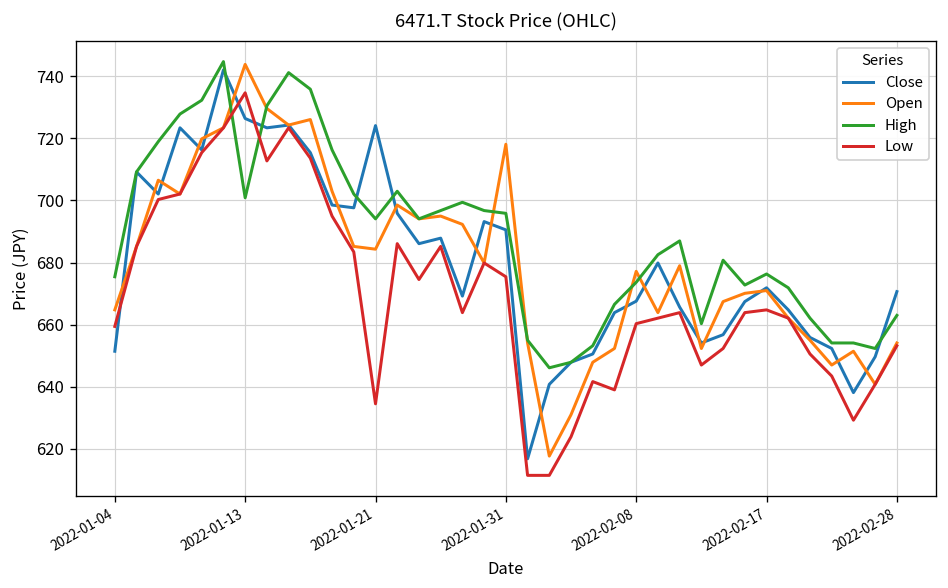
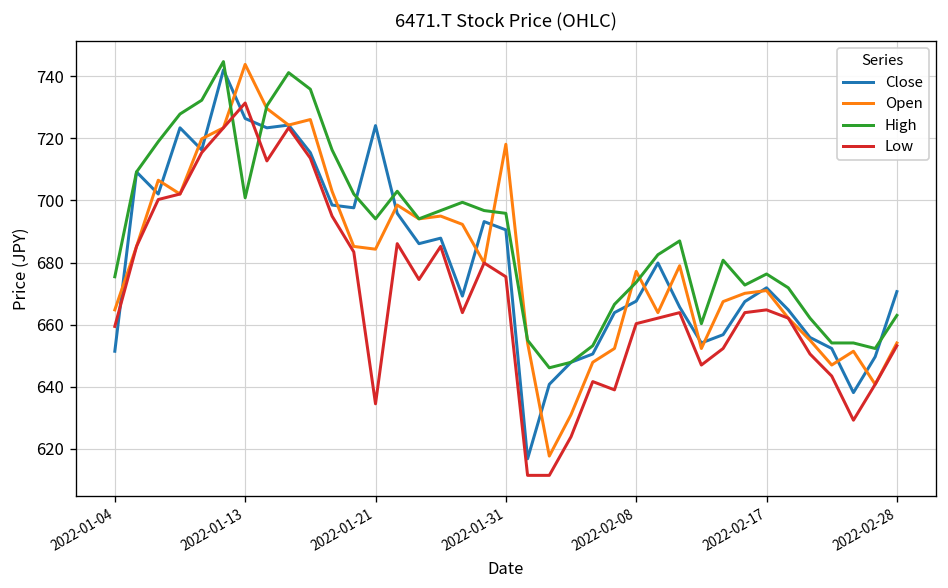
  {
    "Close": {
      "2022-01-04": 651,
      "2022-01-13": 726,
      "2022-01-21": 724,
      "2022-01-31": 691,
      "2022-02-08": 668,
      "2022-02-28": 671
    },
    "Open": {
      "2022-01-04": 665,
      "2022-01-13": 744,
      "2022-01-21": 684,
      "2022-01-31": 718,
      "2022-02-08": 677
    },
    "High": {
      "2022-01-04": 675,
      "2022-01-13": 701,
      "2022-01-21": 694,
      "2022-01-31": 696,
      "2022-02-08": 674,
      "2022-02-17": 676,
      "2022-02-28": 663
    },
    "Low": {
      "2022-01-04": 659,
-     "2022-01-13": 735,
+     "2022-01-13": 731,
      "2022-01-21": 634,
      "2022-01-31": 675,
      "2022-02-08": 660,
      "2022-02-17": 665
    }
  }
